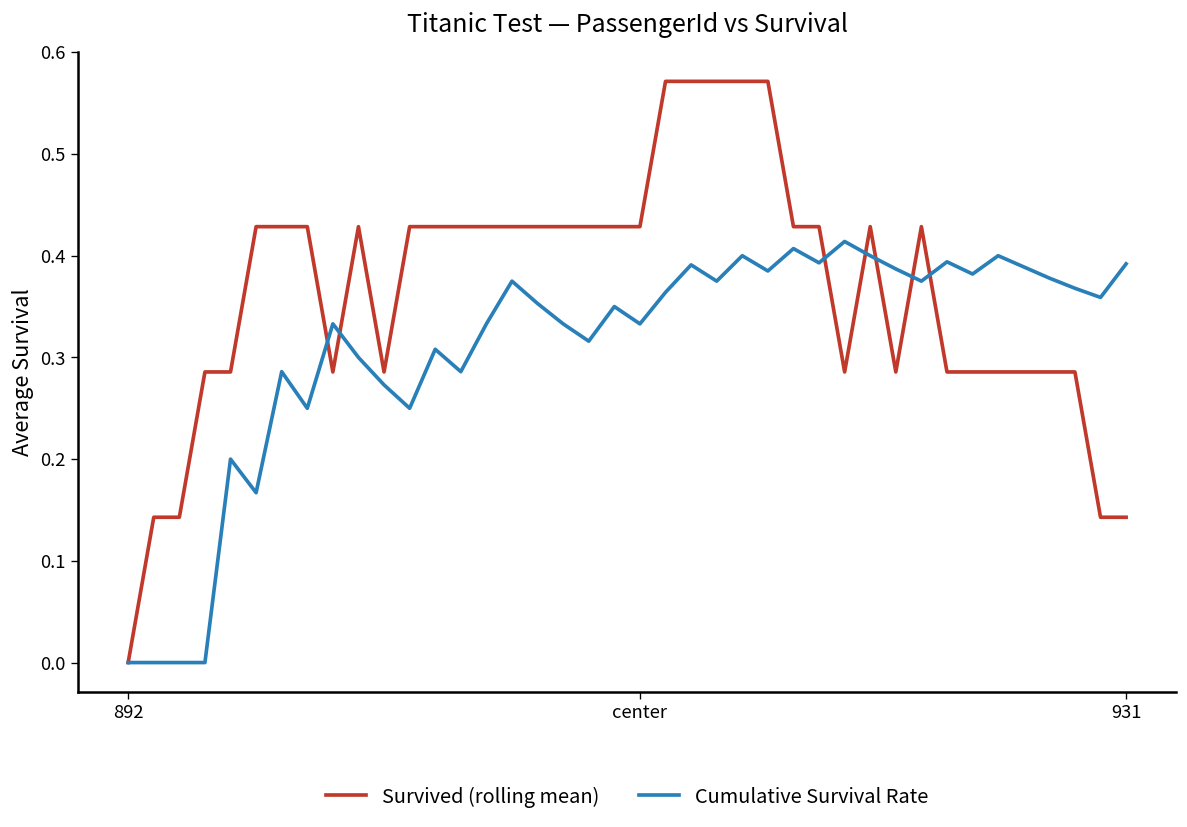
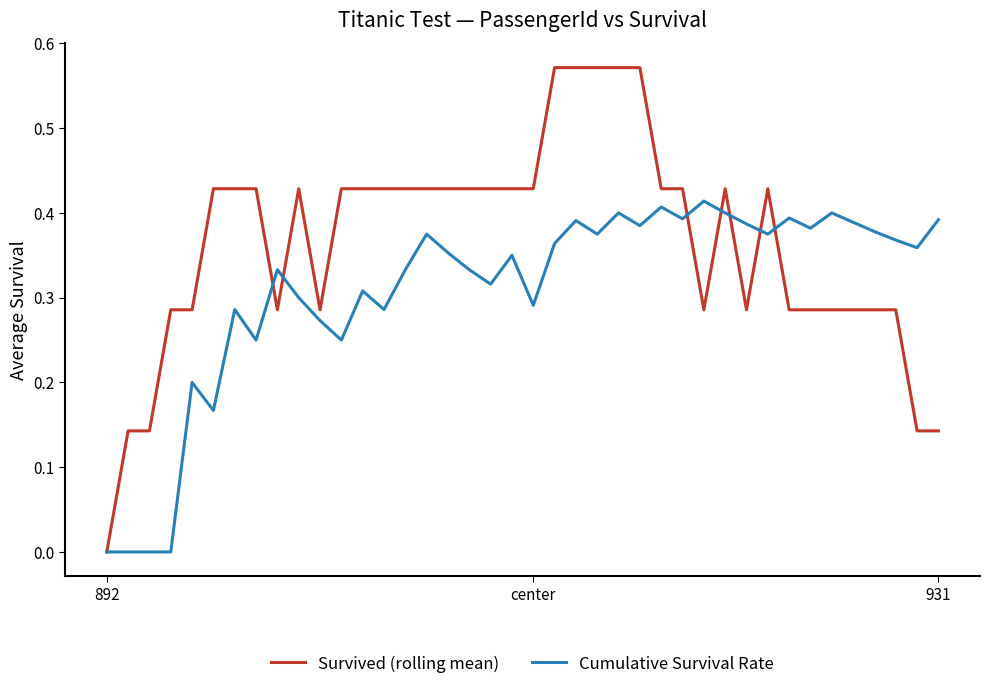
  {
    "Survived (rolling mean)": {
      "center": 0.43,
      "931": 0.14
    },
    "Cumulative Survival Rate": {
-     "center": 0.33,
+     "center": 0.29,
      "931": 0.39
    }
  }
